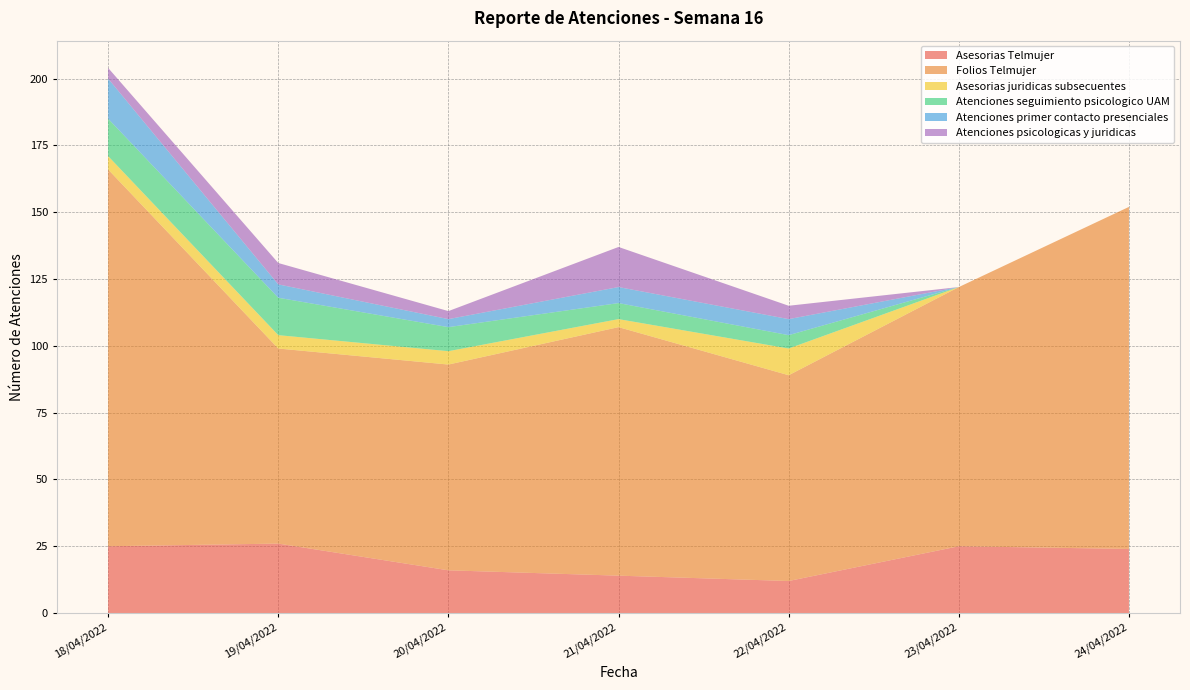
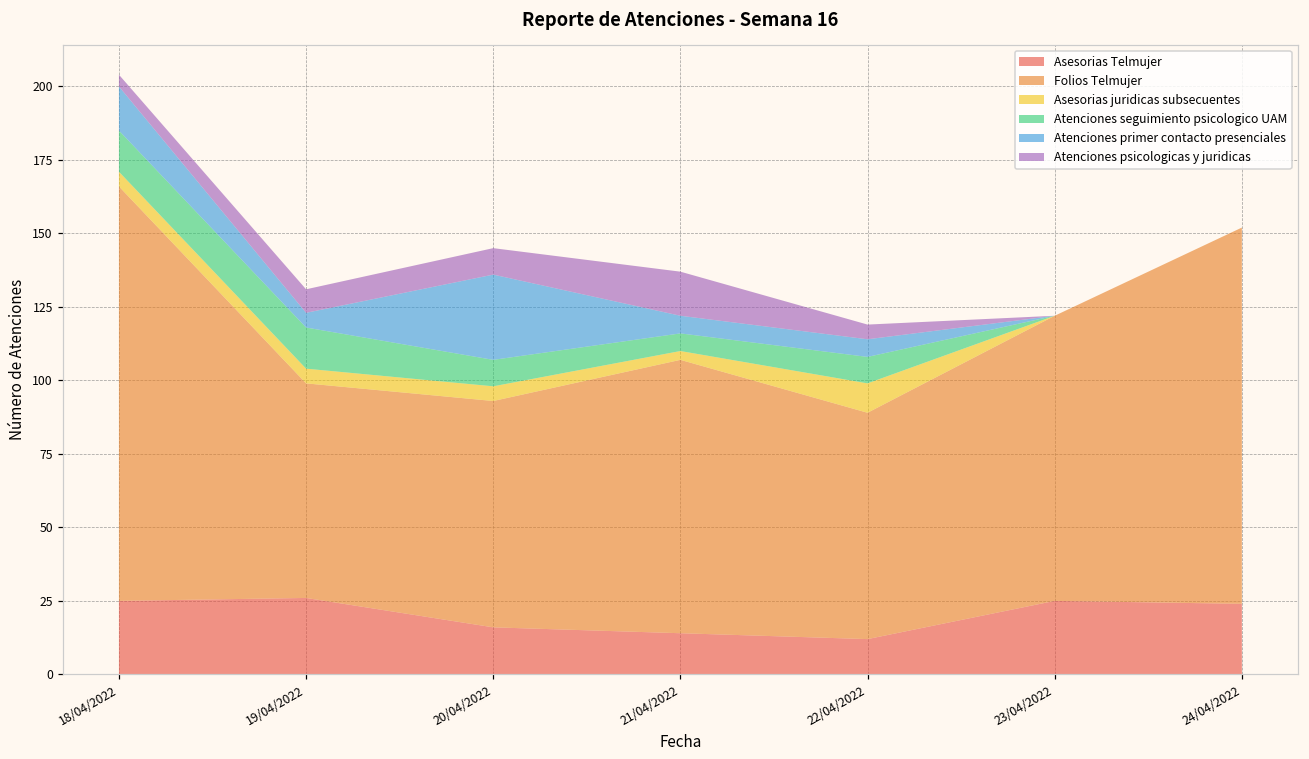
  {
    "Asesorias juridicas subsecuentes": {
      "18/04/2022": 5,
      "19/04/2022": 5,
      "20/04/2022": 5,
      "21/04/2022": 3,
      "22/04/2022": 10
    },
    "Atenciones seguimiento psicologico UAM": {
      "18/04/2022": 14,
      "19/04/2022": 14,
      "20/04/2022": 9,
      "21/04/2022": 6,
-     "22/04/2022": 5
+     "22/04/2022": 9
    },
    "Atenciones primer contacto presenciales": {
      "18/04/2022": 15,
      "19/04/2022": 5,
-     "20/04/2022": 3,
+     "20/04/2022": 29,
      "21/04/2022": 6,
      "22/04/2022": 6
    },
    "Atenciones psicologicas y juridicas": {
      "18/04/2022": 4,
      "19/04/2022": 8,
-     "20/04/2022": 3,
+     "20/04/2022": 9,
      "21/04/2022": 15,
      "22/04/2022": 5
    }
  }
